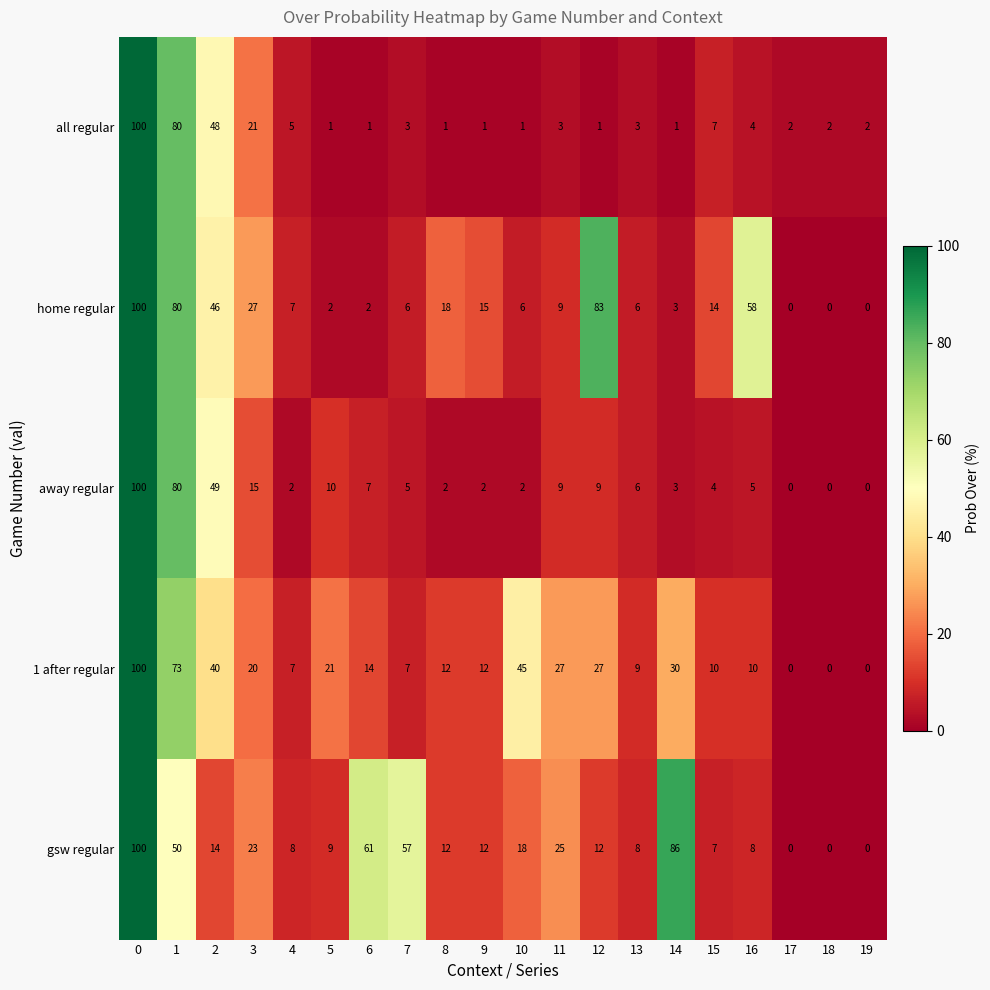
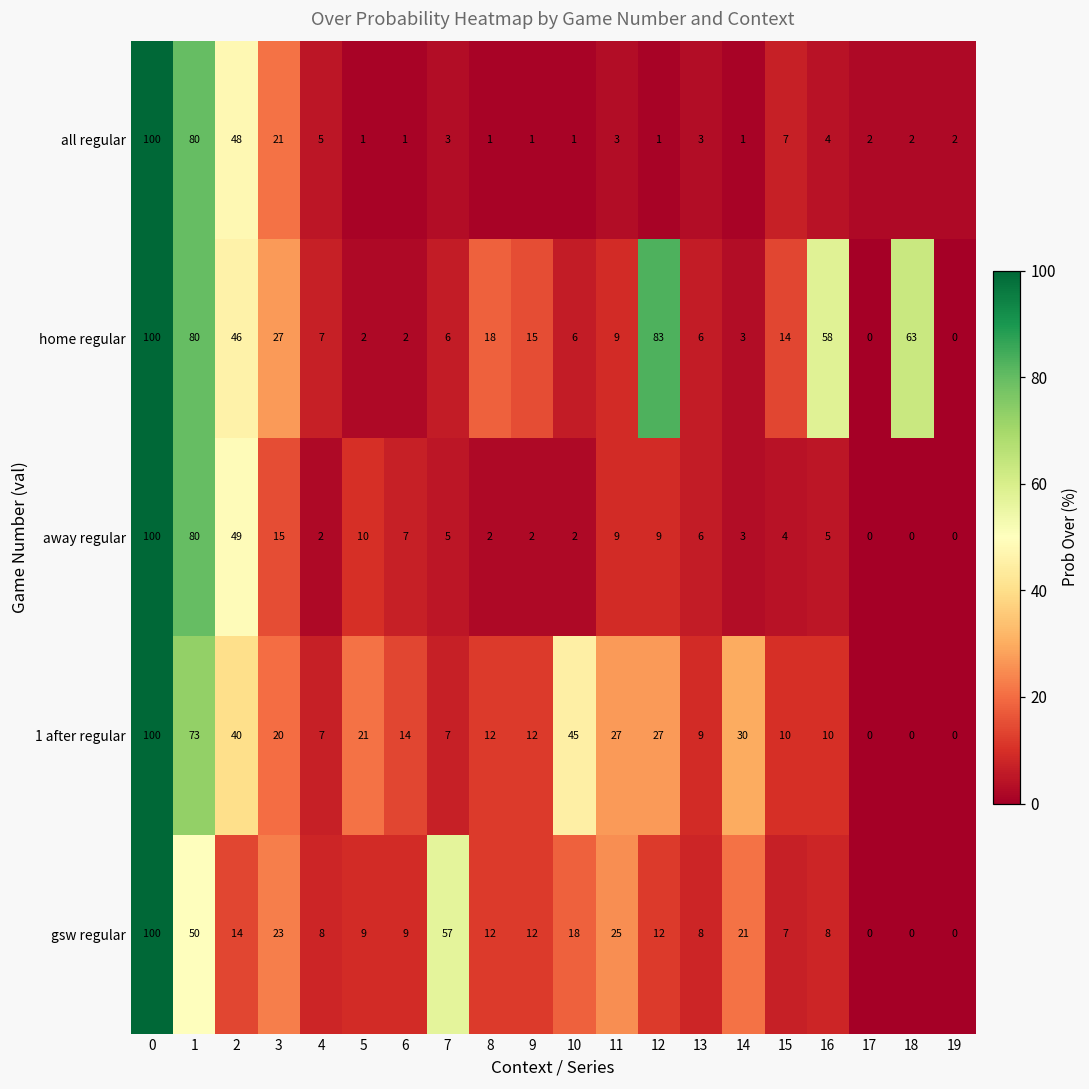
  {
    "all regular": {
      "0": 100,
      "1": 80,
      "2": 48,
      "3": 21,
      "4": 5,
      "5": 1,
      "6": 1,
      "7": 3,
      "8": 1,
      "9": 1,
      "10": 1,
      "11": 3,
      "12": 1,
      "13": 3,
      "14": 1,
      "15": 7,
      "16": 4,
      "17": 2,
      "18": 2,
      "19": 2
    },
    "home regular": {
      "0": 100,
      "1": 80,
      "2": 46,
      "3": 27,
      "4": 7,
      "5": 2,
      "6": 2,
      "7": 6,
      "8": 18,
      "9": 15,
      "10": 6,
      "11": 9,
      "12": 83,
      "13": 6,
      "14": 3,
      "15": 14,
      "16": 58,
      "17": 0,
-     "18": 0,
+     "18": 63,
      "19": 0
    },
    "away regular": {
      "0": 100,
      "1": 80,
      "2": 49,
      "3": 15,
      "4": 2,
      "5": 10,
      "6": 7,
      "7": 5,
      "8": 2,
      "9": 2,
      "10": 2,
      "11": 9,
      "12": 9,
      "13": 6,
      "14": 3,
      "15": 4,
      "16": 5,
      "17": 0,
      "18": 0,
      "19": 0
    },
    "1 after regular": {
      "0": 100,
      "1": 73,
      "2": 40,
      "3": 20,
      "4": 7,
      "5": 21,
      "6": 14,
      "7": 7,
      "8": 12,
      "9": 12,
      "10": 45,
      "11": 27,
      "12": 27,
      "13": 9,
      "14": 30,
      "15": 10,
      "16": 10,
      "17": 0,
      "18": 0,
      "19": 0
    },
    "gsw regular": {
      "0": 100,
      "1": 50,
      "2": 14,
      "3": 23,
      "4": 8,
      "5": 9,
-     "6": 61,
+     "6": 9,
      "7": 57,
      "8": 12,
      "9": 12,
      "10": 18,
      "11": 25,
      "12": 12,
      "13": 8,
-     "14": 86,
+     "14": 21,
      "15": 7,
      "16": 8,
      "17": 0,
      "18": 0,
      "19": 0
    }
  }
